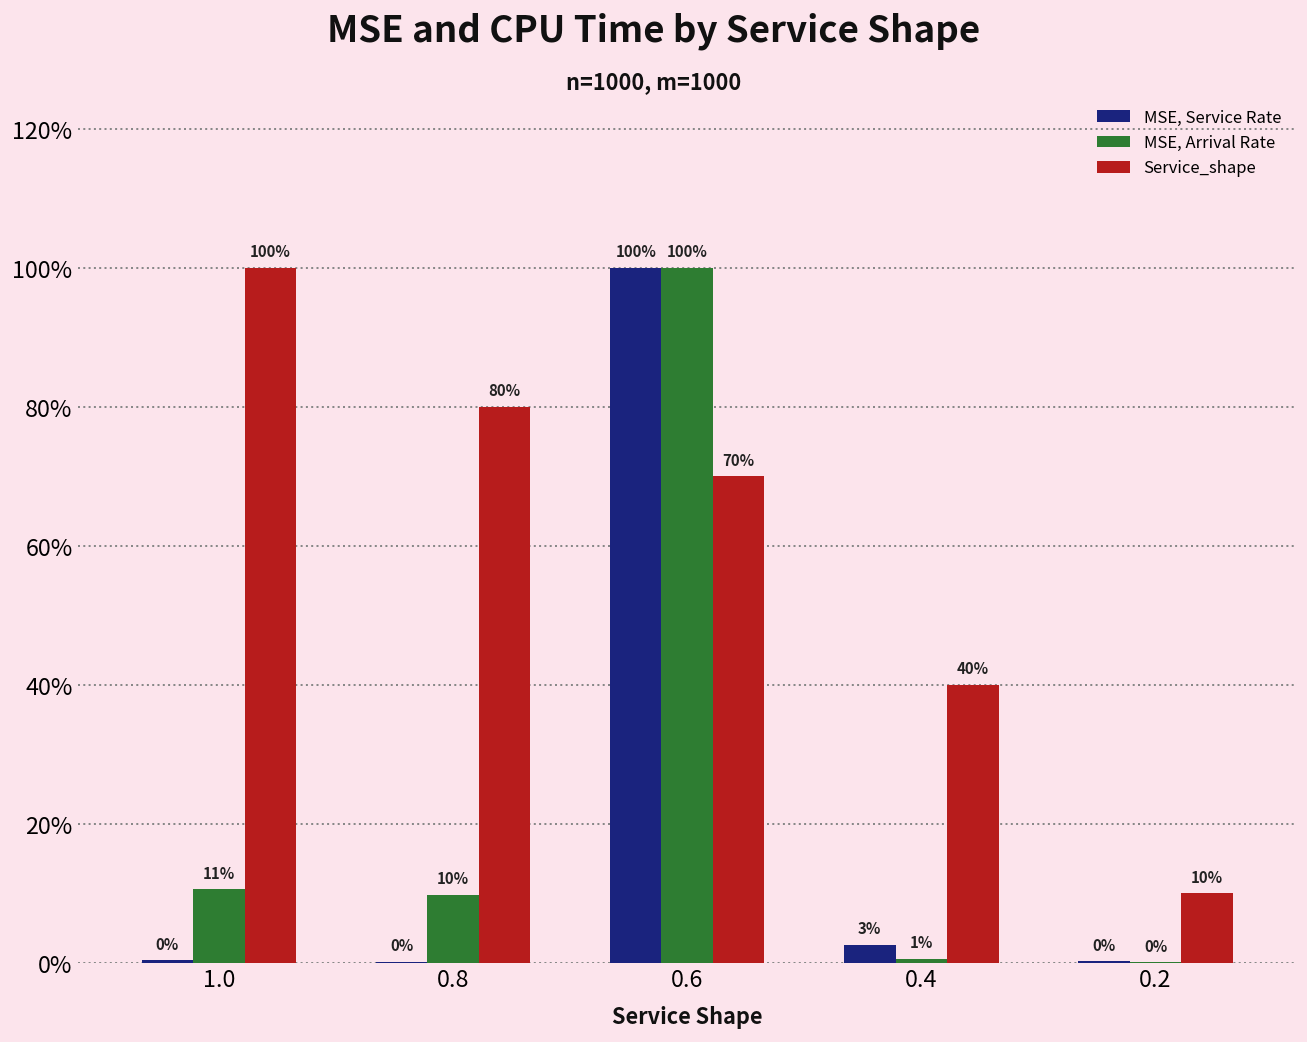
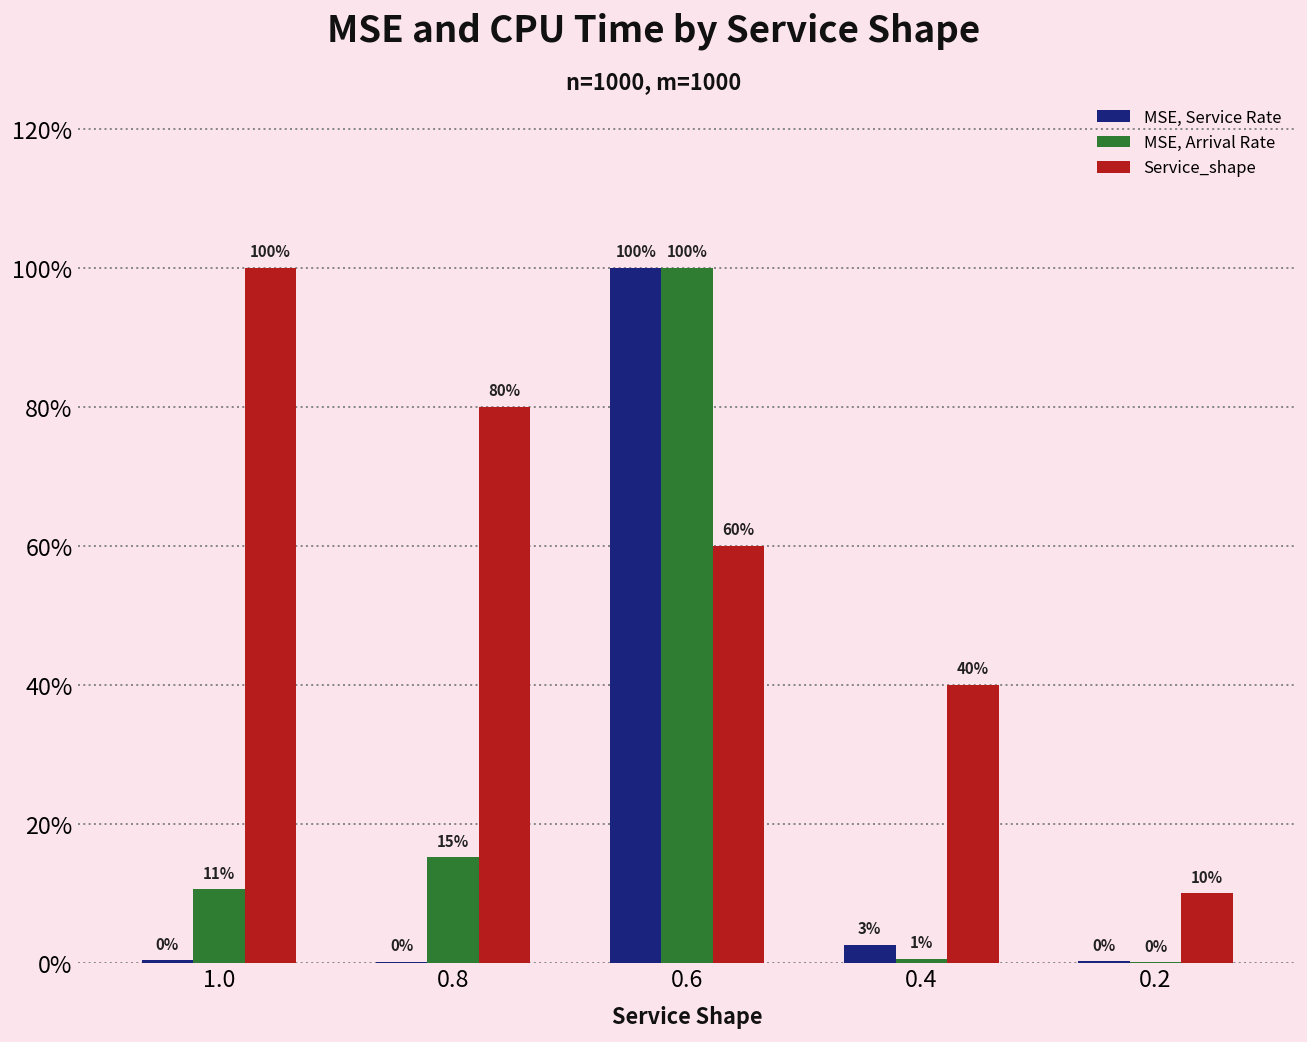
  {
    "MSE, Service Rate": {
      "1.0": "0%",
      "0.8": "0%",
      "0.6": "100%",
      "0.4": "3%",
      "0.2": "0%"
    },
    "MSE, Arrival Rate": {
      "1.0": "11%",
-     "0.8": "10%",
+     "0.8": "15%",
      "0.6": "100%",
      "0.4": "1%",
      "0.2": "0%"
    },
    "Service_shape": {
      "1.0": "100%",
      "0.8": "80%",
-     "0.6": "70%",
+     "0.6": "60%",
      "0.4": "40%",
      "0.2": "10%"
    }
  }
